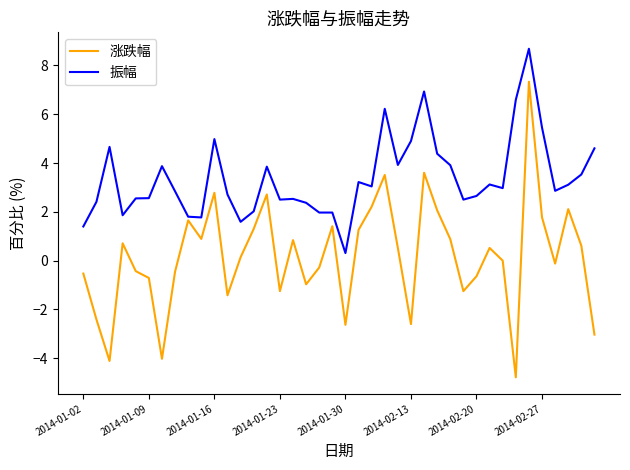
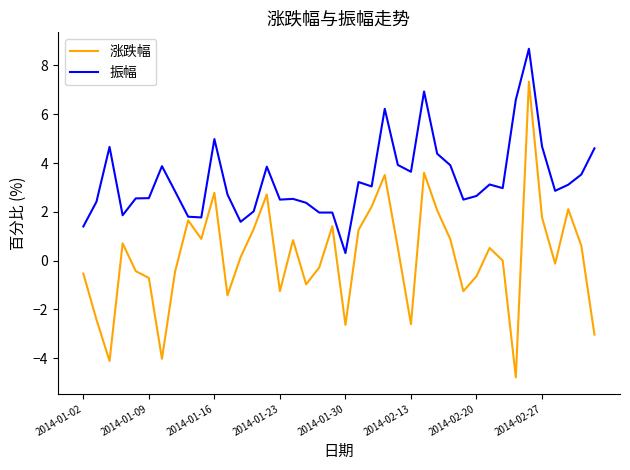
  {
    "涨跌幅": {
      "2014-01-02": -0.5,
      "2014-01-09": -0.7,
      "2014-01-16": 2.8,
      "2014-01-23": -1.3,
      "2014-01-30": -2.6,
      "2014-02-13": -2.6,
      "2014-02-20": -0.6,
      "2014-02-27": 1.8
    },
    "振幅": {
      "2014-01-02": 1.4,
      "2014-01-09": 2.6,
      "2014-01-16": 5.0,
      "2014-01-23": 2.5,
      "2014-01-30": 0.3,
-     "2014-02-13": 4.9,
+     "2014-02-13": 3.6,
      "2014-02-20": 2.7,
-     "2014-02-27": 5.5
+     "2014-02-27": 4.7
    }
  }
